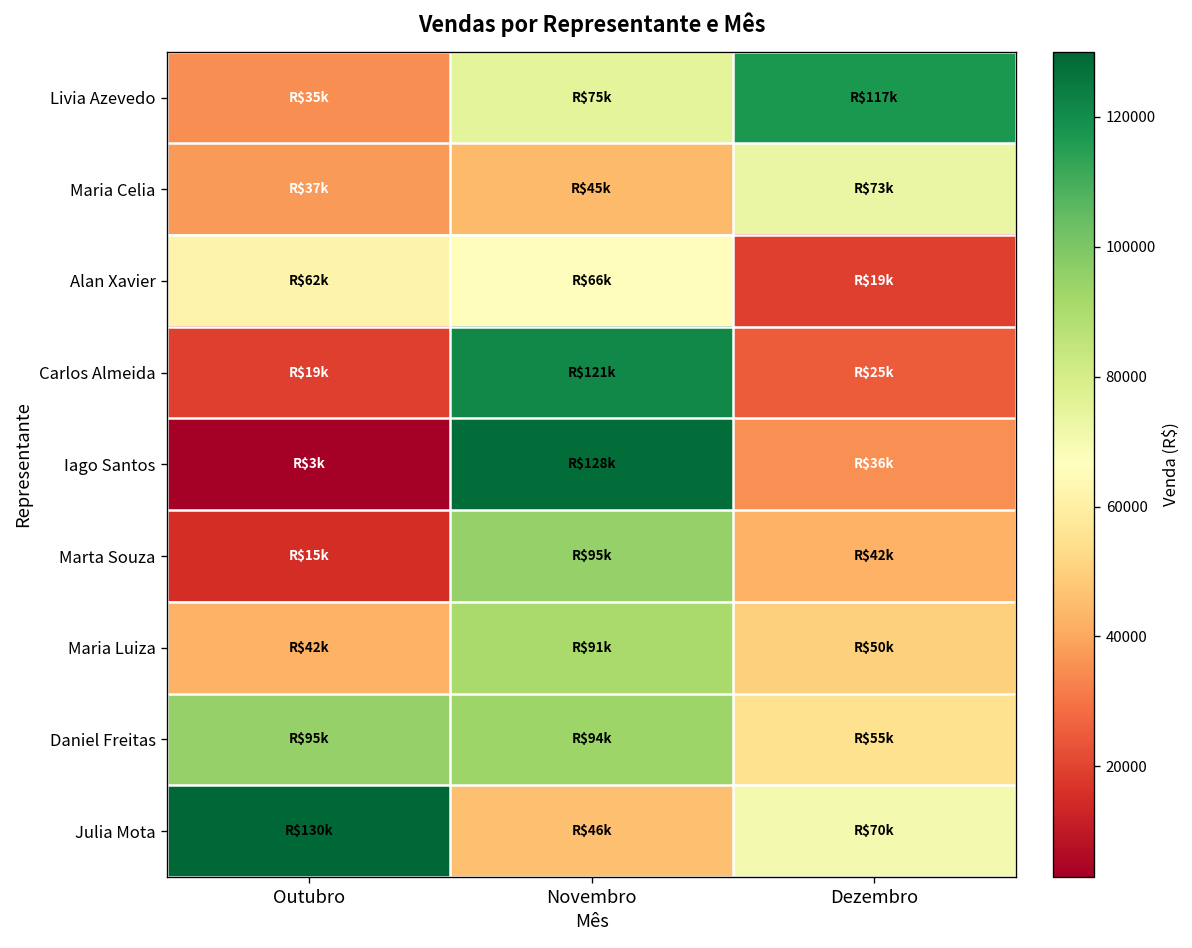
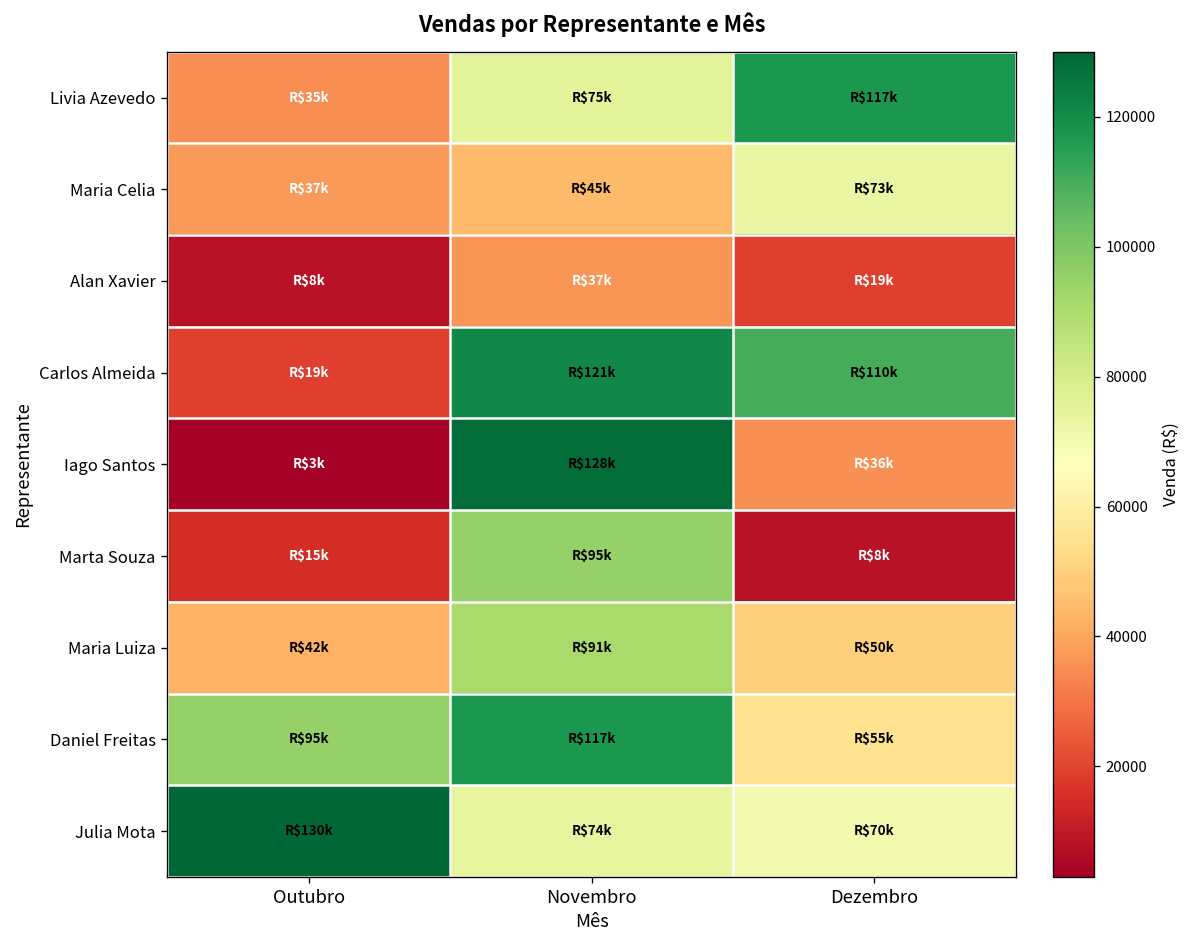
  {
    "Livia Azevedo": {
      "Outubro": "$35k",
      "Novembro": "$75k",
      "Dezembro": "$117k"
    },
    "Maria Celia": {
      "Outubro": "$37k",
      "Novembro": "$45k",
      "Dezembro": "$73k"
    },
    "Alan Xavier": {
-     "Outubro": "$62k",
-     "Novembro": "$66k",
+     "Outubro": "$8k",
+     "Novembro": "$37k",
      "Dezembro": "$19k"
    },
    "Carlos Almeida": {
      "Outubro": "$19k",
      "Novembro": "$121k",
-     "Dezembro": "$25k"
+     "Dezembro": "$110k"
    },
    "Iago Santos": {
      "Outubro": "$3k",
      "Novembro": "$128k",
      "Dezembro": "$36k"
    },
    "Marta Souza": {
      "Outubro": "$15k",
      "Novembro": "$95k",
-     "Dezembro": "$42k"
+     "Dezembro": "$8k"
    },
    "Maria Luiza": {
      "Outubro": "$42k",
      "Novembro": "$91k",
      "Dezembro": "$50k"
    },
    "Daniel Freitas": {
      "Outubro": "$95k",
-     "Novembro": "$94k",
+     "Novembro": "$117k",
      "Dezembro": "$55k"
    },
    "Julia Mota": {
      "Outubro": "$130k",
-     "Novembro": "$46k",
+     "Novembro": "$74k",
      "Dezembro": "$70k"
    }
  }
